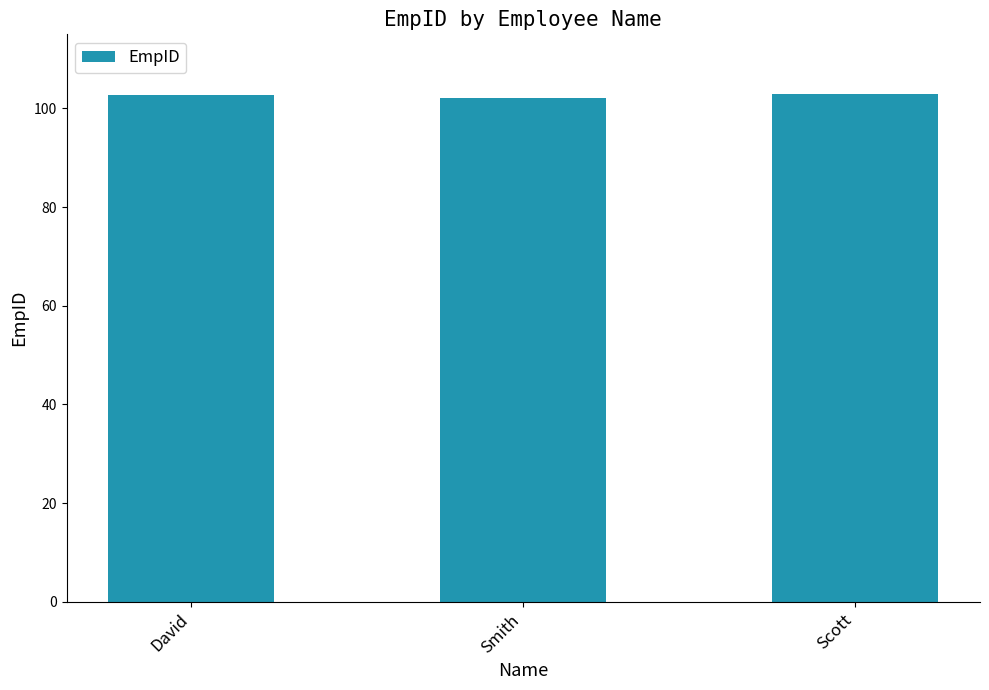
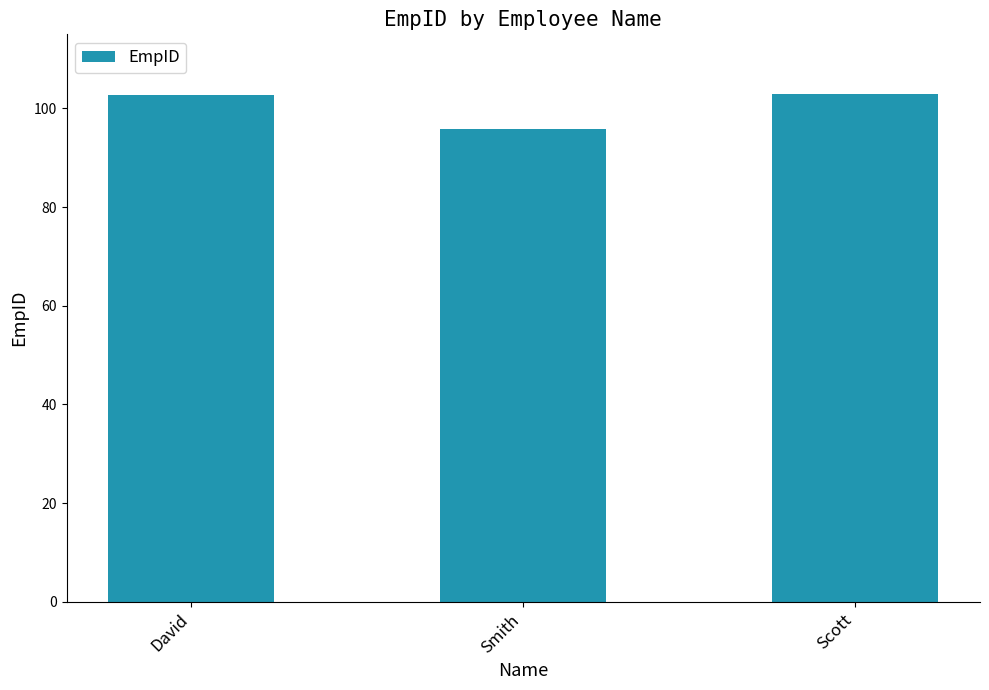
  {
    "David": 103,
-   "Smith": 102,
+   "Smith": 96,
    "Scott": 103
  }
